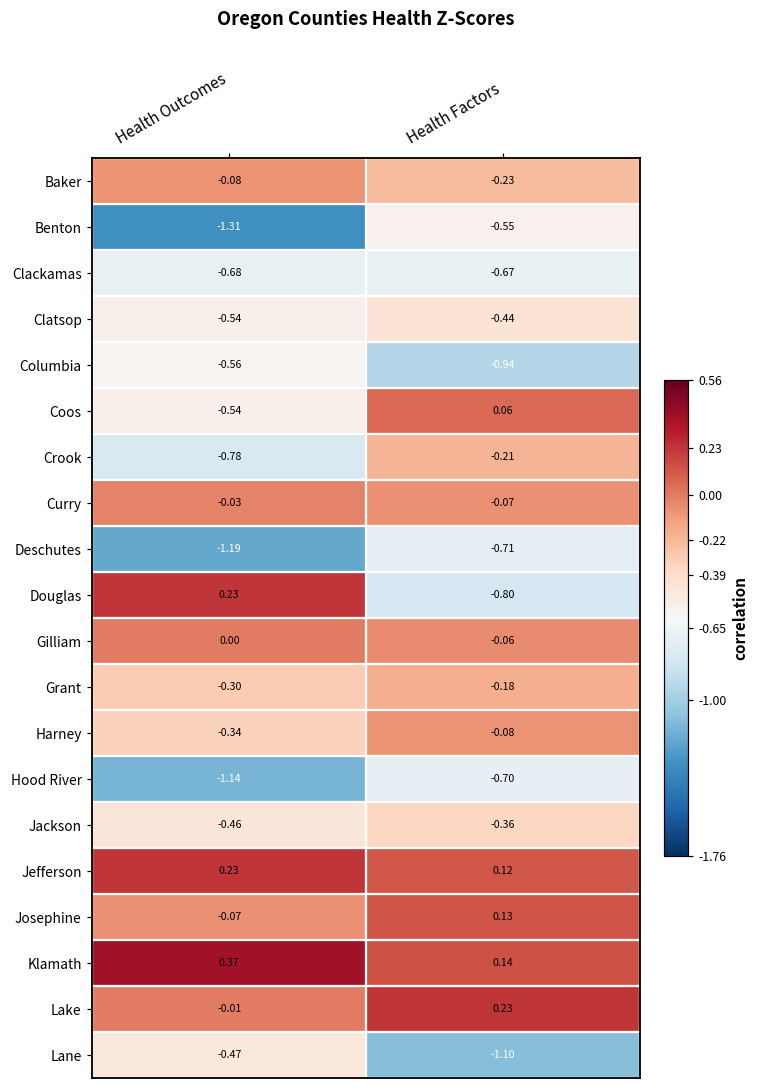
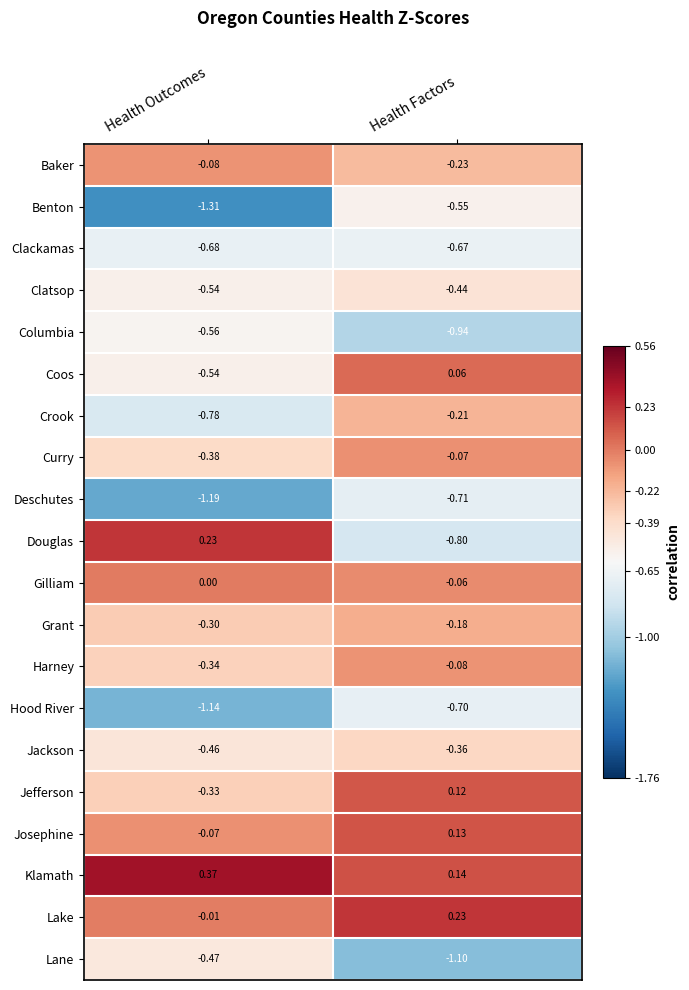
  {
    "Baker": {
      "Health Outcomes": -0.08,
      "Health Factors": -0.23
    },
    "Benton": {
      "Health Outcomes": -1.31,
      "Health Factors": -0.55
    },
    "Clackamas": {
      "Health Outcomes": -0.68,
      "Health Factors": -0.67
    },
    "Clatsop": {
      "Health Outcomes": -0.54,
      "Health Factors": -0.44
    },
    "Columbia": {
      "Health Outcomes": -0.56,
      "Health Factors": -0.94
    },
    "Coos": {
      "Health Outcomes": -0.54,
      "Health Factors": 0.06
    },
    "Crook": {
      "Health Outcomes": -0.78,
      "Health Factors": -0.21
    },
    "Curry": {
-     "Health Outcomes": -0.03,
+     "Health Outcomes": -0.38,
      "Health Factors": -0.07
    },
    "Deschutes": {
      "Health Outcomes": -1.19,
      "Health Factors": -0.71
    },
    "Douglas": {
      "Health Outcomes": 0.23,
      "Health Factors": -0.80
    },
    "Gilliam": {
      "Health Outcomes": 0.00,
      "Health Factors": -0.06
    },
    "Grant": {
      "Health Outcomes": -0.30,
      "Health Factors": -0.18
    },
    "Harney": {
      "Health Outcomes": -0.34,
      "Health Factors": -0.08
    },
    "Hood River": {
      "Health Outcomes": -1.14,
      "Health Factors": -0.70
    },
    "Jackson": {
      "Health Outcomes": -0.46,
      "Health Factors": -0.36
    },
    "Jefferson": {
-     "Health Outcomes": 0.23,
+     "Health Outcomes": -0.33,
      "Health Factors": 0.12
    },
    "Josephine": {
      "Health Outcomes": -0.07,
      "Health Factors": 0.13
    },
    "Klamath": {
      "Health Outcomes": 0.37,
      "Health Factors": 0.14
    },
    "Lake": {
      "Health Outcomes": -0.01,
      "Health Factors": 0.23
    },
    "Lane": {
      "Health Outcomes": -0.47,
      "Health Factors": -1.10
    }
  }
